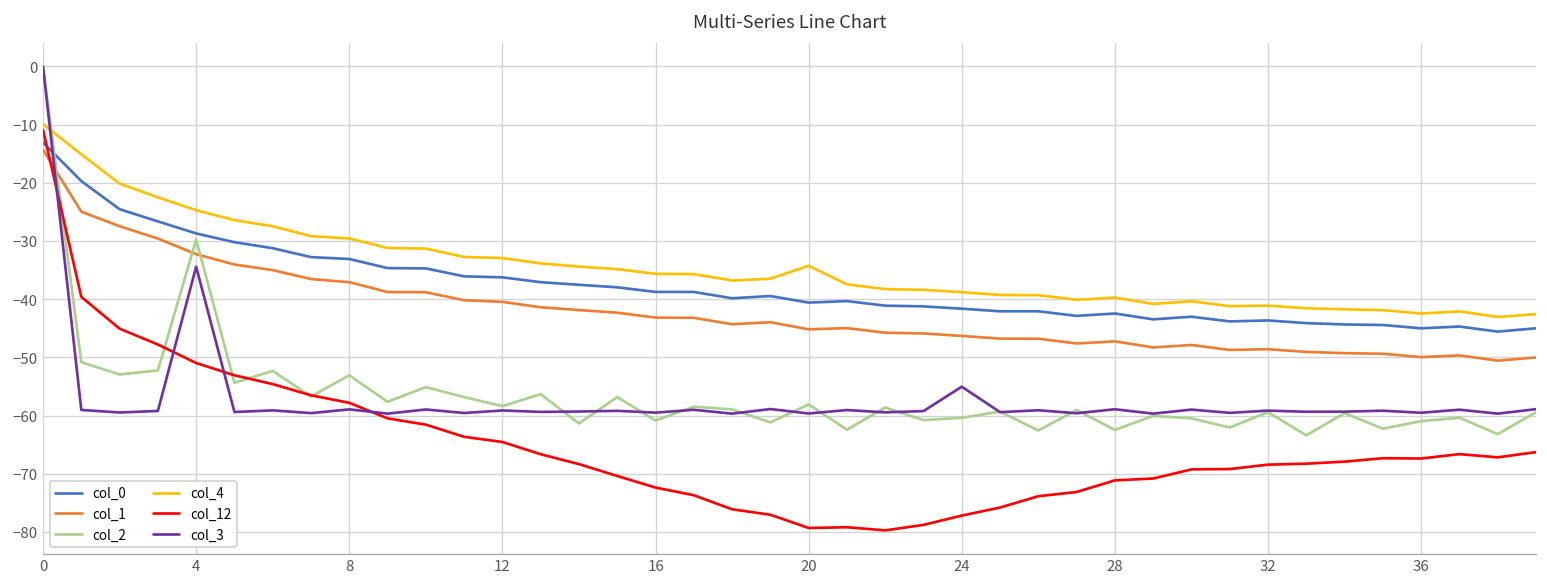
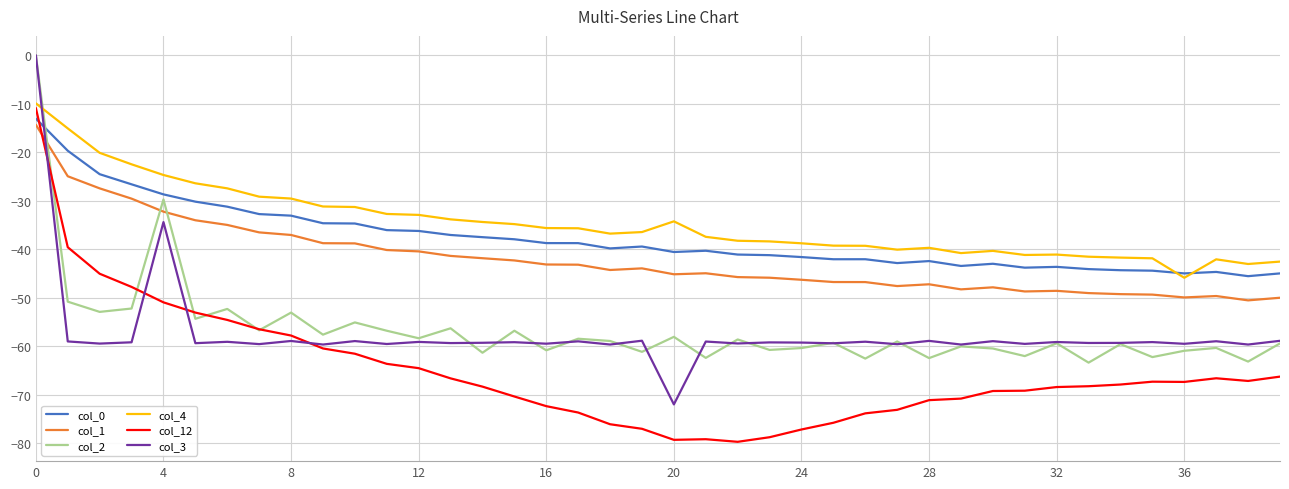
  {
    "col_0": {
      "0": -13,
      "4": -29,
      "8": -33,
      "12": -36,
      "16": -39,
      "20": -41,
      "24": -42,
      "28": -42,
      "32": -44,
      "36": -45
    },
    "col_1": {
      "0": -14,
      "4": -32,
      "8": -37,
      "12": -40,
      "16": -43,
      "20": -45,
      "24": -46,
      "28": -47,
      "32": -49,
      "36": -50
    },
    "col_2": {
      "4": -30,
      "8": -53,
      "12": -58,
      "16": -61,
      "20": -58,
      "24": -60,
      "28": -62,
      "36": -61
    },
    "col_4": {
      "0": -10,
      "4": -25,
      "8": -30,
      "12": -33,
      "16": -36,
      "20": -34,
      "24": -39,
      "28": -40,
      "32": -41,
-     "36": -42
+     "36": -46
    },
    "col_12": {
      "0": -11,
      "4": -51,
      "8": -58,
      "12": -65,
      "16": -72,
      "20": -79,
      "24": -77,
      "28": -71,
      "32": -68,
      "36": -67
    },
    "col_3": {
      "4": -34,
      "8": -59,
      "12": -59,
      "16": -60,
-     "20": -60,
-     "24": -55,
+     "20": -72,
+     "24": -59,
      "28": -59,
      "36": -60
    }
  }
